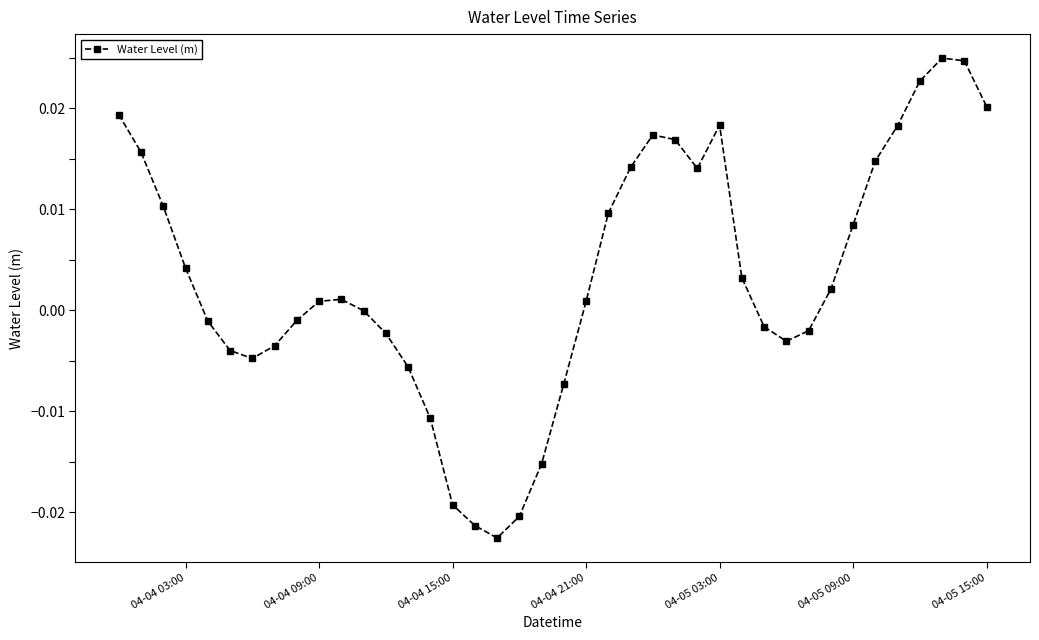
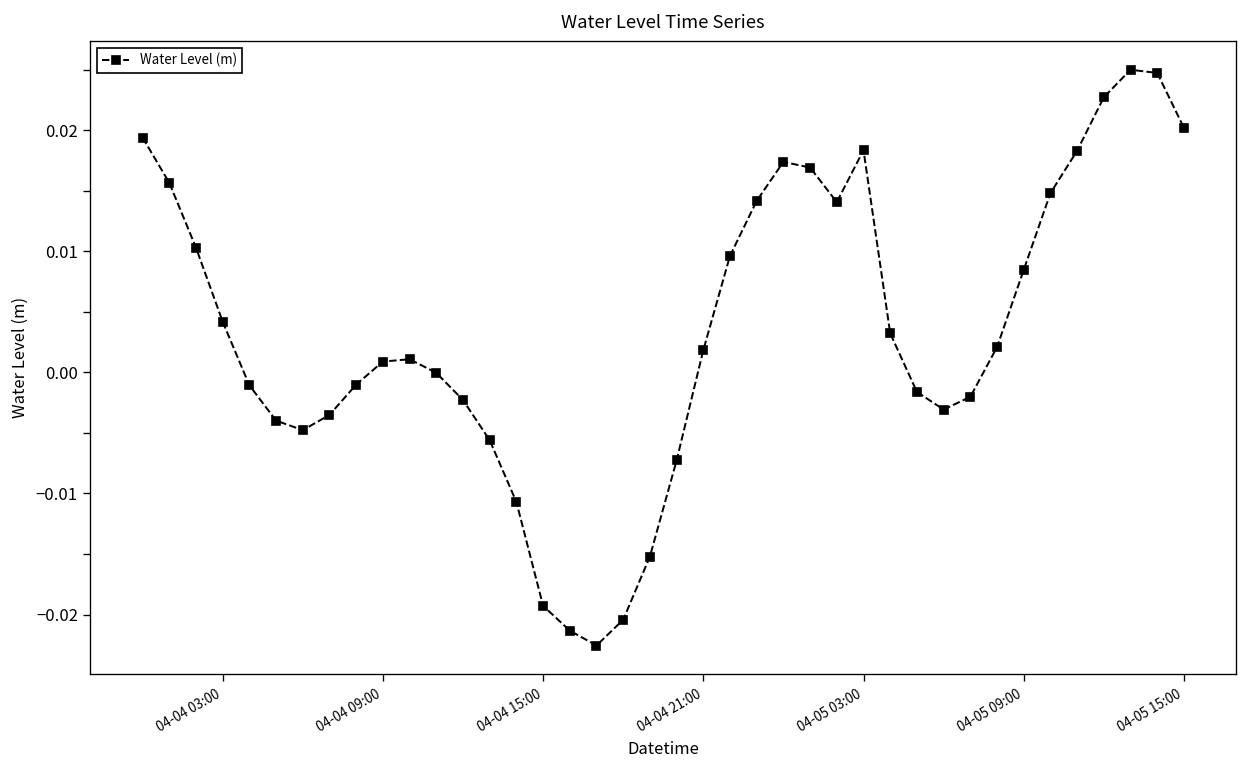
  {
    "04-04 03:00": 0.0042,
    "04-04 09:00": 0.0009,
    "04-04 15:00": -0.0193,
-   "04-04 21:00": 0.0009,
+   "04-04 21:00": 0.0018,
    "04-05 03:00": 0.0183,
    "04-05 09:00": 0.0085,
    "04-05 15:00": 0.0202
  }
